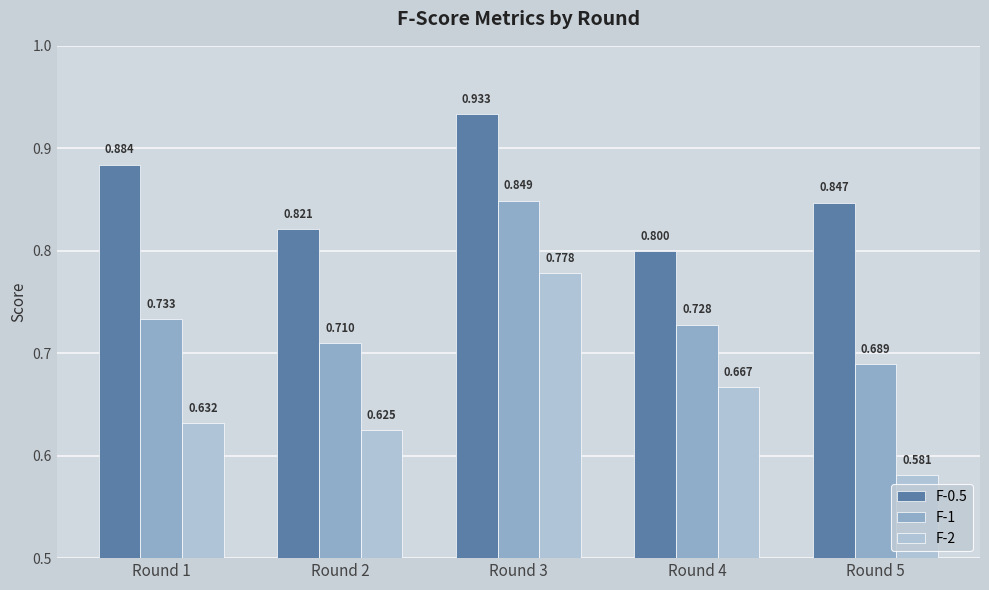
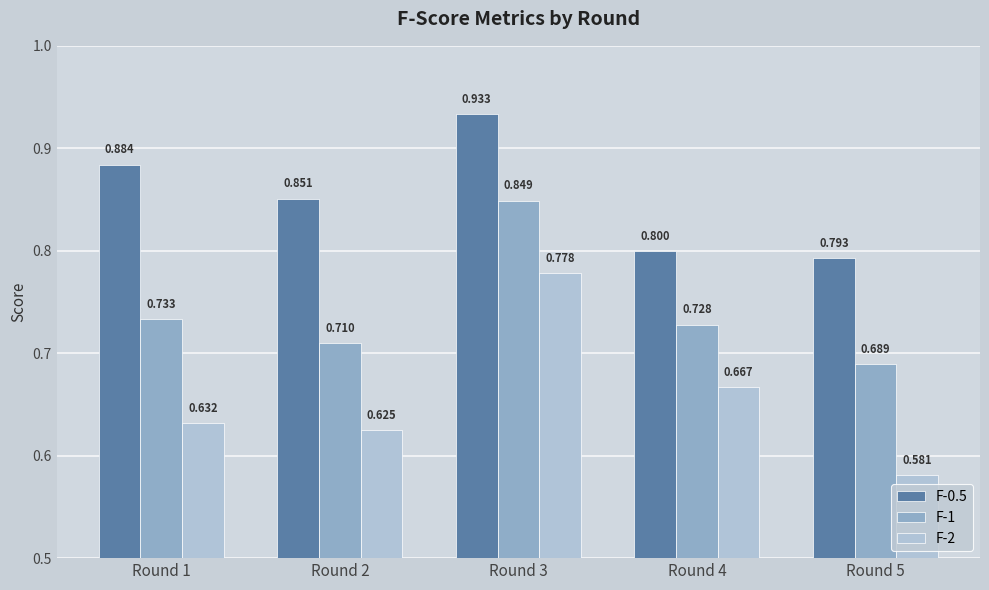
  {
    "F-0.5": {
      "Round 1": 0.884,
-     "Round 2": 0.821,
+     "Round 2": 0.851,
      "Round 3": 0.933,
      "Round 4": 0.800,
-     "Round 5": 0.847
+     "Round 5": 0.793
    }
  }
